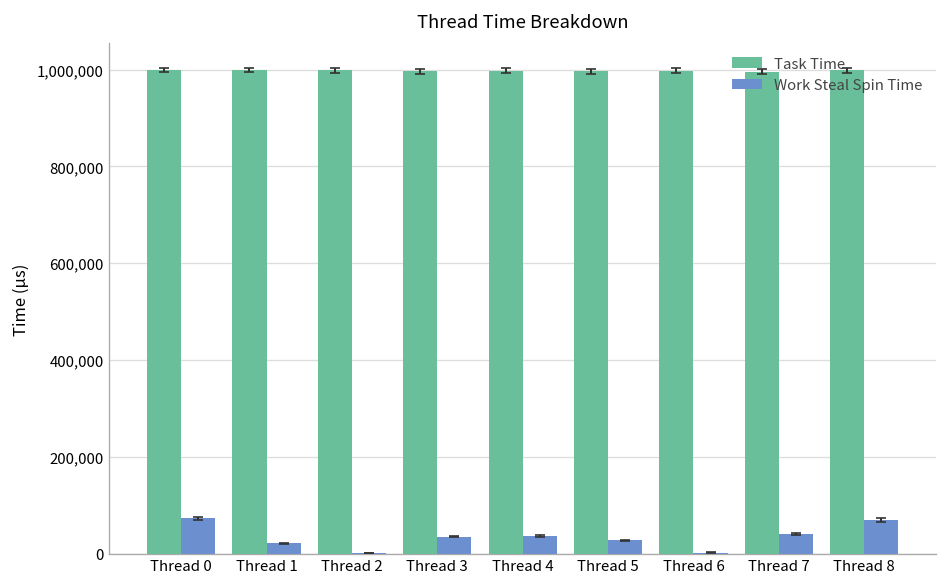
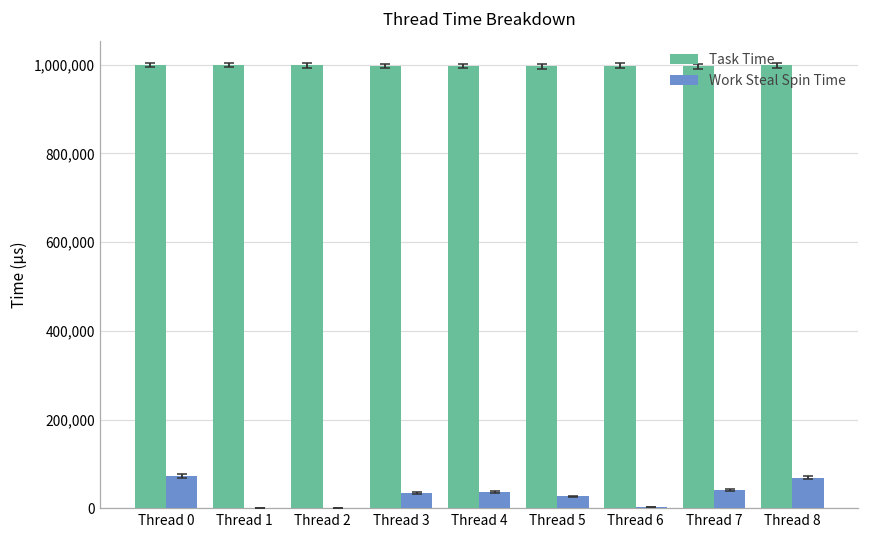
  {
    "Task Time": {
      "Thread 0": "1,000,000",
      "Thread 1": "1,000,000",
      "Thread 2": "1,000,000",
      "Thread 3": "1,000,000",
      "Thread 4": "1,000,000",
      "Thread 5": "1,000,000",
      "Thread 6": "1,000,000",
      "Thread 7": "1,000,000",
      "Thread 8": "1,000,000"
    },
    "Work Steal Spin Time": {
      "Thread 0": "70,000",
-     "Thread 1": "20,000",
+     "Thread 1": "0",
      "Thread 3": "40,000",
      "Thread 4": "40,000",
      "Thread 5": "30,000",
      "Thread 7": "40,000",
      "Thread 8": "70,000"
    }
  }
